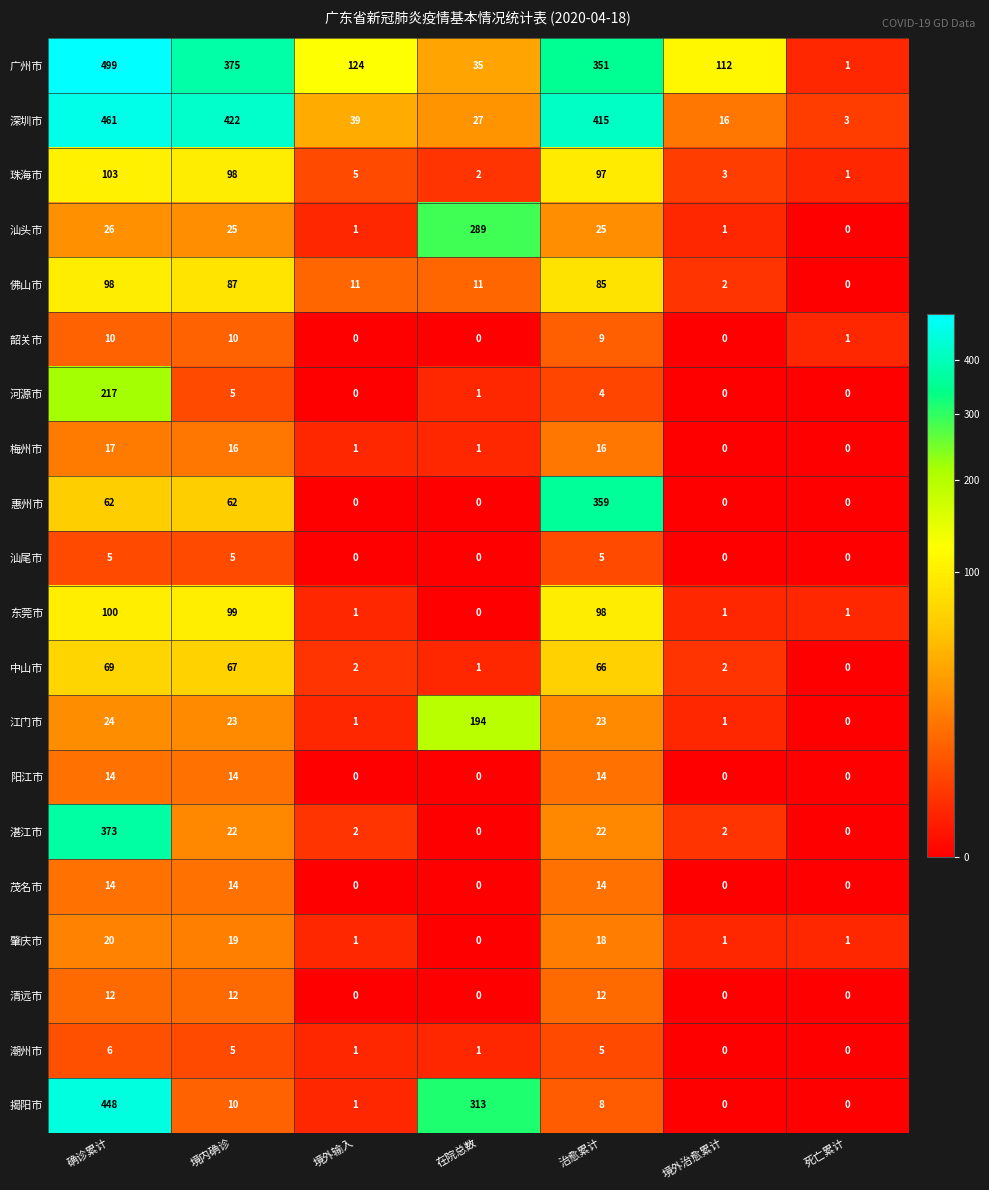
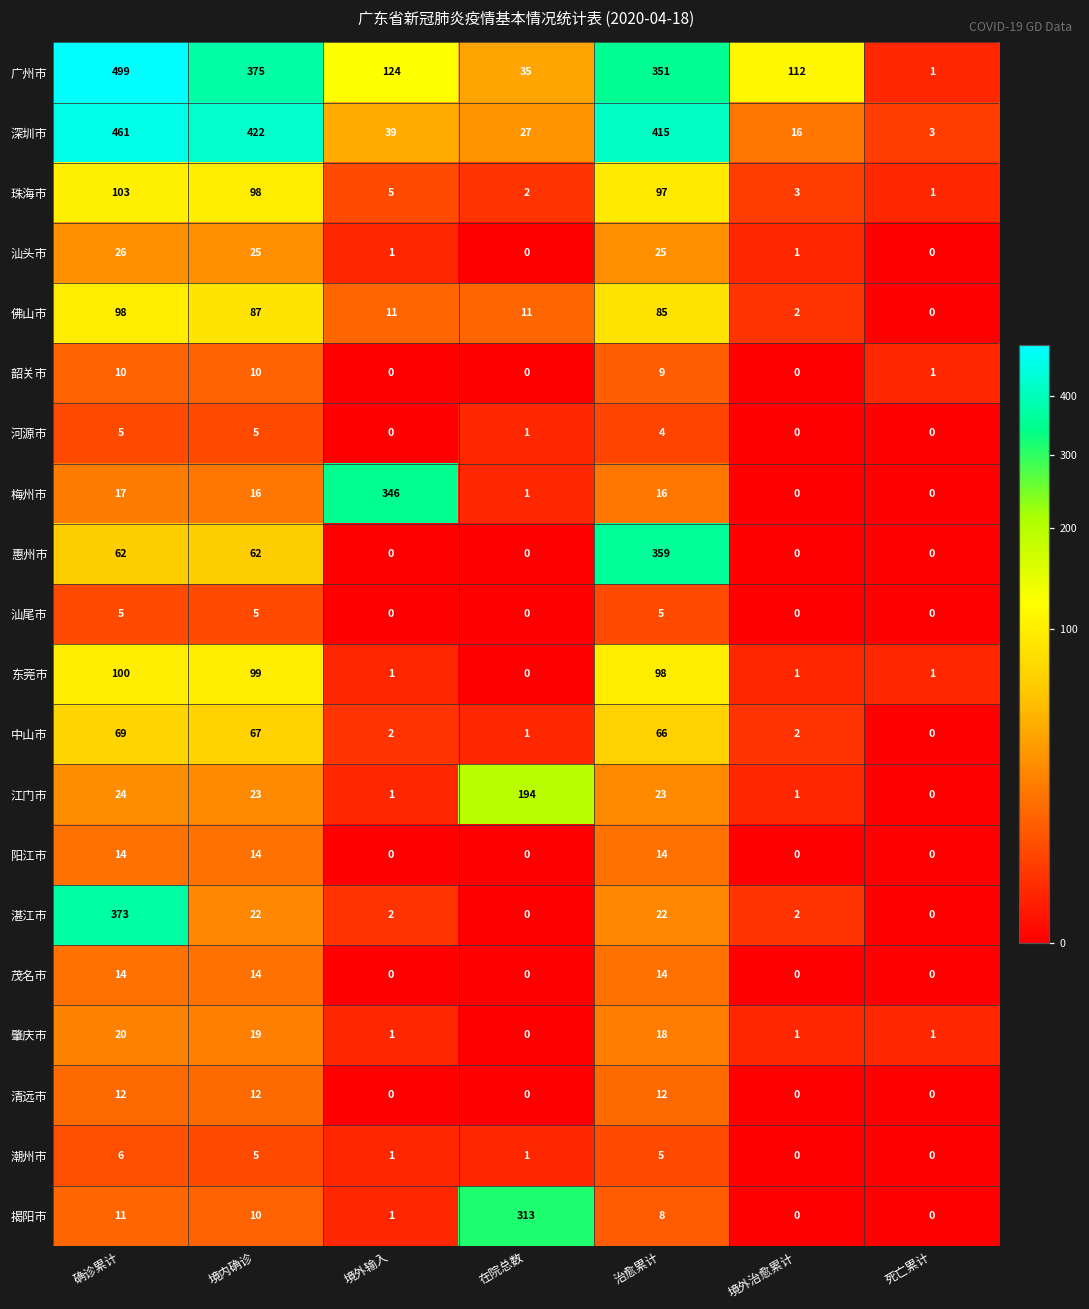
  {
    "广州市": {
      "确诊累计": 499,
      "境内确诊": 375,
      "境外输入": 124,
      "在院总数": 35,
      "治愈累计": 351,
      "境外治愈累计": 112,
      "死亡累计": 1
    },
    "深圳市": {
      "确诊累计": 461,
      "境内确诊": 422,
      "境外输入": 39,
      "在院总数": 27,
      "治愈累计": 415,
      "境外治愈累计": 16,
      "死亡累计": 3
    },
    "珠海市": {
      "确诊累计": 103,
      "境内确诊": 98,
      "境外输入": 5,
      "在院总数": 2,
      "治愈累计": 97,
      "境外治愈累计": 3,
      "死亡累计": 1
    },
    "汕头市": {
      "确诊累计": 26,
      "境内确诊": 25,
      "境外输入": 1,
-     "在院总数": 289,
+     "在院总数": 0,
      "治愈累计": 25,
      "境外治愈累计": 1,
      "死亡累计": 0
    },
    "佛山市": {
      "确诊累计": 98,
      "境内确诊": 87,
      "境外输入": 11,
      "在院总数": 11,
      "治愈累计": 85,
      "境外治愈累计": 2,
      "死亡累计": 0
    },
    "韶关市": {
      "确诊累计": 10,
      "境内确诊": 10,
      "境外输入": 0,
      "在院总数": 0,
      "治愈累计": 9,
      "境外治愈累计": 0,
      "死亡累计": 1
    },
    "河源市": {
-     "确诊累计": 217,
+     "确诊累计": 5,
      "境内确诊": 5,
      "境外输入": 0,
      "在院总数": 1,
      "治愈累计": 4,
      "境外治愈累计": 0,
      "死亡累计": 0
    },
    "梅州市": {
      "确诊累计": 17,
      "境内确诊": 16,
-     "境外输入": 1,
+     "境外输入": 346,
      "在院总数": 1,
      "治愈累计": 16,
      "境外治愈累计": 0,
      "死亡累计": 0
    },
    "惠州市": {
      "确诊累计": 62,
      "境内确诊": 62,
      "境外输入": 0,
      "在院总数": 0,
      "治愈累计": 359,
      "境外治愈累计": 0,
      "死亡累计": 0
    },
    "汕尾市": {
      "确诊累计": 5,
      "境内确诊": 5,
      "境外输入": 0,
      "在院总数": 0,
      "治愈累计": 5,
      "境外治愈累计": 0,
      "死亡累计": 0
    },
    "东莞市": {
      "确诊累计": 100,
      "境内确诊": 99,
      "境外输入": 1,
      "在院总数": 0,
      "治愈累计": 98,
      "境外治愈累计": 1,
      "死亡累计": 1
    },
    "中山市": {
      "确诊累计": 69,
      "境内确诊": 67,
      "境外输入": 2,
      "在院总数": 1,
      "治愈累计": 66,
      "境外治愈累计": 2,
      "死亡累计": 0
    },
    "江门市": {
      "确诊累计": 24,
      "境内确诊": 23,
      "境外输入": 1,
      "在院总数": 194,
      "治愈累计": 23,
      "境外治愈累计": 1,
      "死亡累计": 0
    },
    "阳江市": {
      "确诊累计": 14,
      "境内确诊": 14,
      "境外输入": 0,
      "在院总数": 0,
      "治愈累计": 14,
      "境外治愈累计": 0,
      "死亡累计": 0
    },
    "湛江市": {
      "确诊累计": 373,
      "境内确诊": 22,
      "境外输入": 2,
      "在院总数": 0,
      "治愈累计": 22,
      "境外治愈累计": 2,
      "死亡累计": 0
    },
    "茂名市": {
      "确诊累计": 14,
      "境内确诊": 14,
      "境外输入": 0,
      "在院总数": 0,
      "治愈累计": 14,
      "境外治愈累计": 0,
      "死亡累计": 0
    },
    "肇庆市": {
      "确诊累计": 20,
      "境内确诊": 19,
      "境外输入": 1,
      "在院总数": 0,
      "治愈累计": 18,
      "境外治愈累计": 1,
      "死亡累计": 1
    },
    "清远市": {
      "确诊累计": 12,
      "境内确诊": 12,
      "境外输入": 0,
      "在院总数": 0,
      "治愈累计": 12,
      "境外治愈累计": 0,
      "死亡累计": 0
    },
    "潮州市": {
      "确诊累计": 6,
      "境内确诊": 5,
      "境外输入": 1,
      "在院总数": 1,
      "治愈累计": 5,
      "境外治愈累计": 0,
      "死亡累计": 0
    },
    "揭阳市": {
-     "确诊累计": 448,
+     "确诊累计": 11,
      "境内确诊": 10,
      "境外输入": 1,
      "在院总数": 313,
      "治愈累计": 8,
      "境外治愈累计": 0,
      "死亡累计": 0
    }
  }
